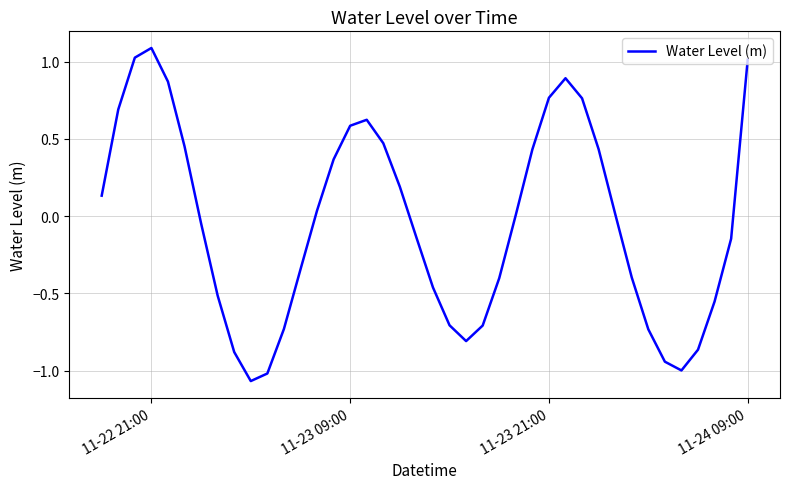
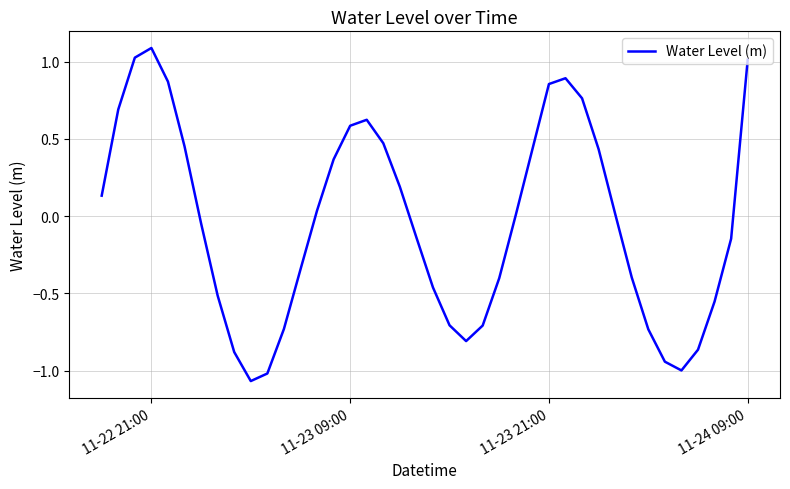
  {
    "11-22 21:00": 1.09,
    "11-23 09:00": 0.59,
-   "11-23 21:00": 0.77
+   "11-23 21:00": 0.86
  }
